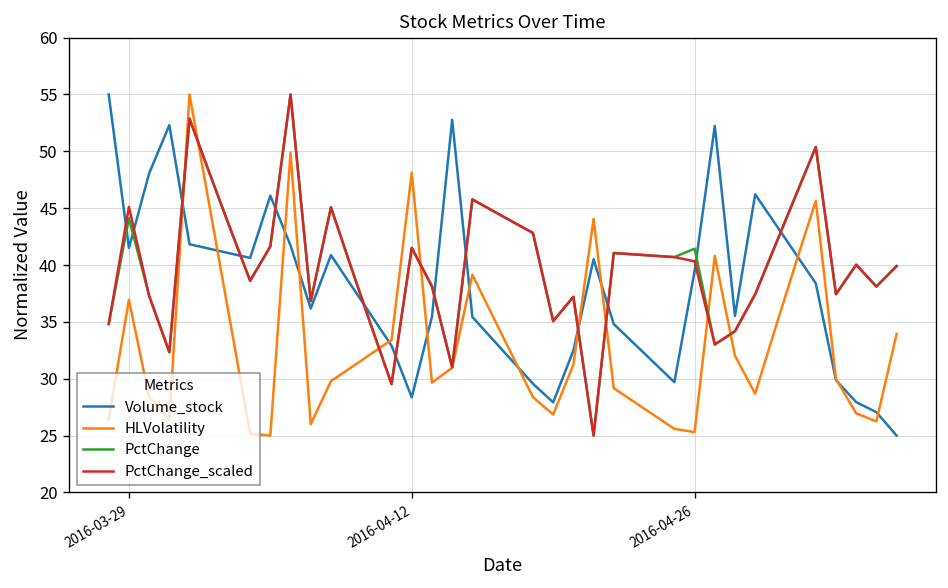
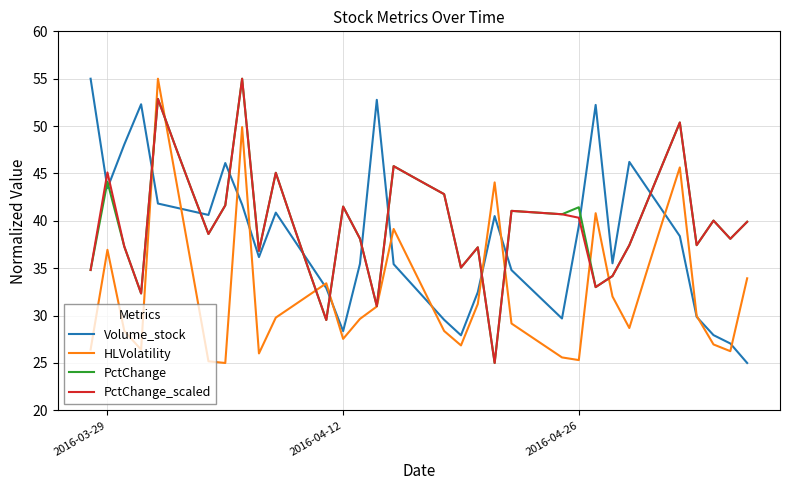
  {
    "Volume_stock": {
-     "2016-03-29": 41,
+     "2016-03-29": 43,
      "2016-04-12": 28,
      "2016-04-26": 39
    },
    "HLVolatility": {
      "2016-03-29": 37,
-     "2016-04-12": 48,
+     "2016-04-12": 28,
      "2016-04-26": 25
    },
    "PctChange": {
      "2016-03-29": 44,
      "2016-04-26": 41
    },
    "PctChange_scaled": {
      "2016-03-29": 45,
      "2016-04-26": 40
    }
  }
